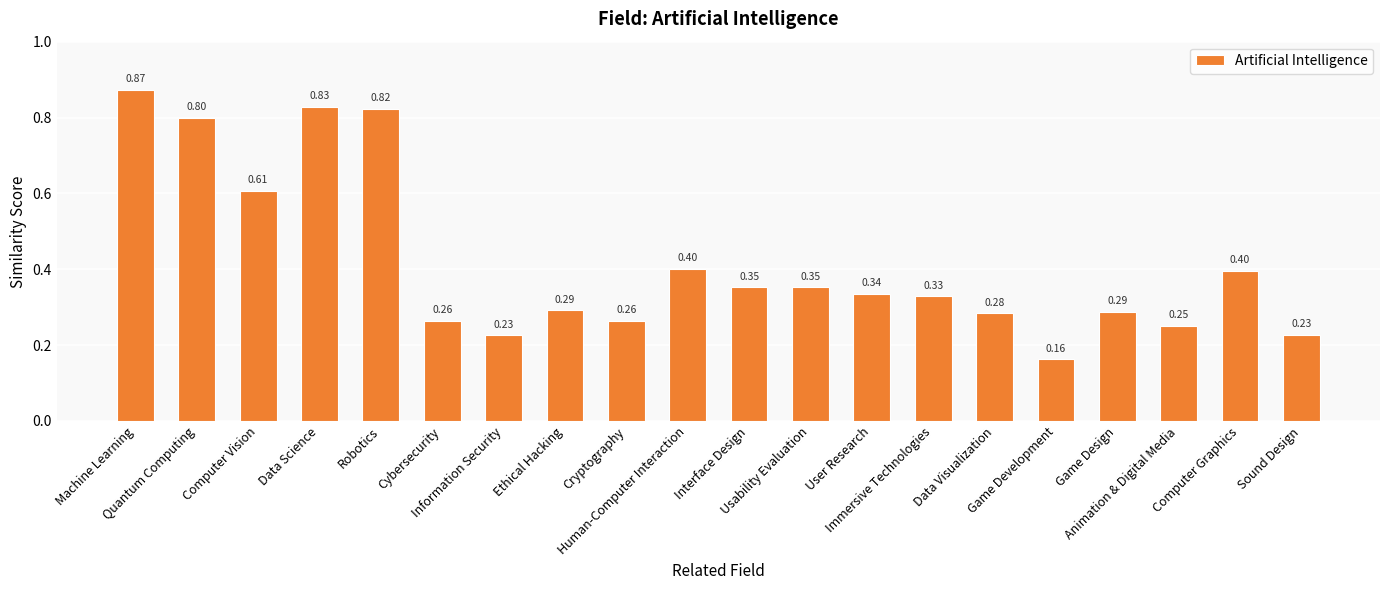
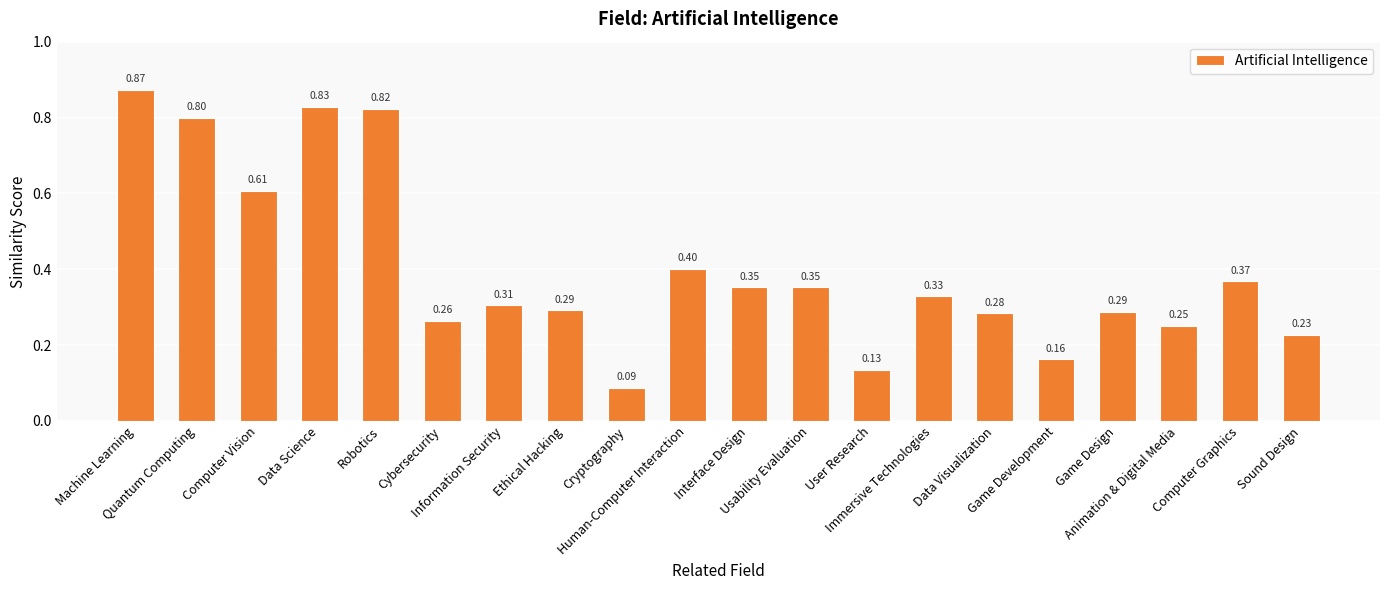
  {
    "Machine Learning": 0.87,
    "Quantum Computing": 0.80,
    "Computer Vision": 0.61,
    "Data Science": 0.83,
    "Robotics": 0.82,
    "Cybersecurity": 0.26,
-   "Information Security": 0.23,
+   "Information Security": 0.31,
    "Ethical Hacking": 0.29,
-   "Cryptography": 0.26,
+   "Cryptography": 0.09,
    "Human-Computer Interaction": 0.40,
    "Interface Design": 0.35,
    "Usability Evaluation": 0.35,
-   "User Research": 0.34,
+   "User Research": 0.13,
    "Immersive Technologies": 0.33,
    "Data Visualization": 0.28,
    "Game Development": 0.16,
    "Game Design": 0.29,
    "Animation & Digital Media": 0.25,
-   "Computer Graphics": 0.40,
+   "Computer Graphics": 0.37,
    "Sound Design": 0.23
  }
